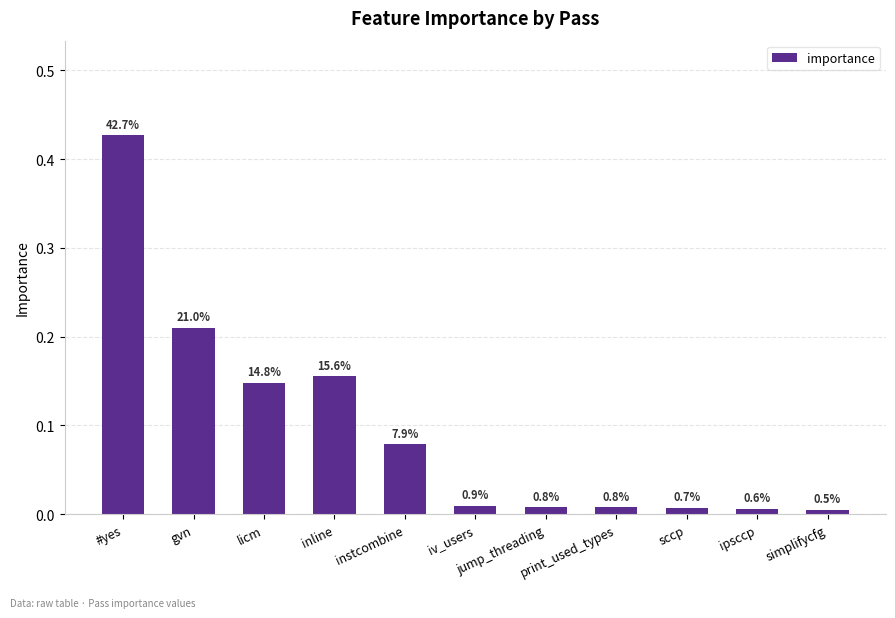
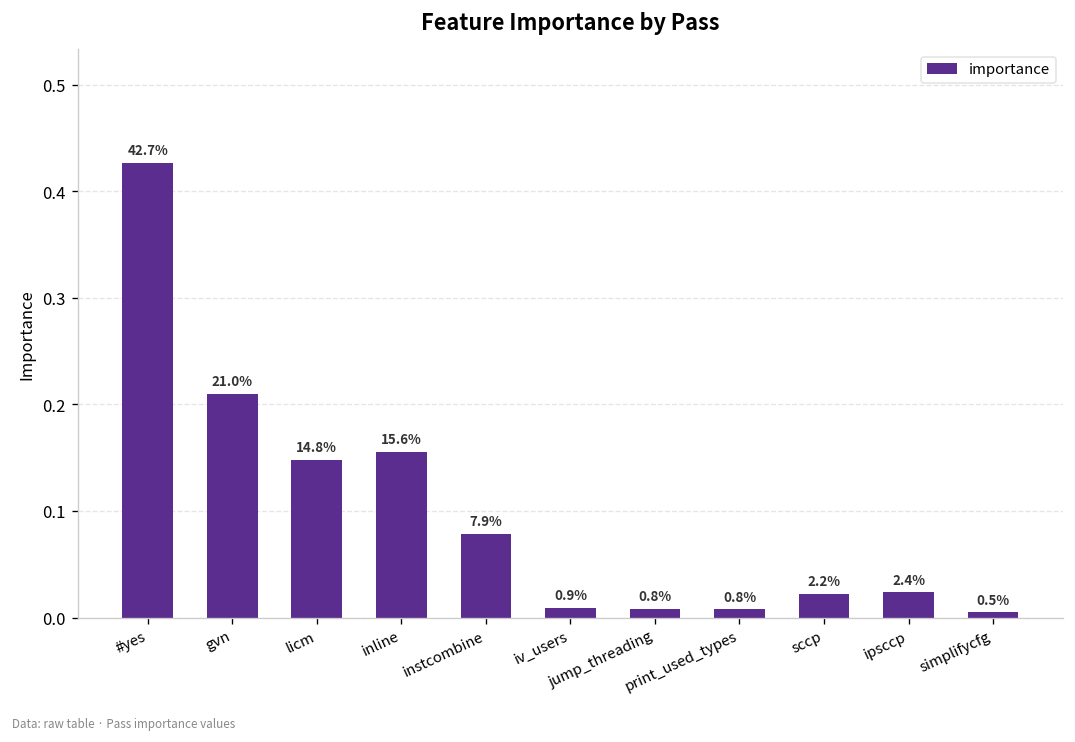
  {
    "#yes": "42.7%",
    "gvn": "21.0%",
    "licm": "14.8%",
    "inline": "15.6%",
    "instcombine": "7.9%",
    "iv_users": "0.9%",
    "jump_threading": "0.8%",
    "print_used_types": "0.8%",
-   "sccp": "0.7%",
-   "ipsccp": "0.6%",
+   "sccp": "2.2%",
+   "ipsccp": "2.4%",
    "simplifycfg": "0.5%"
  }
